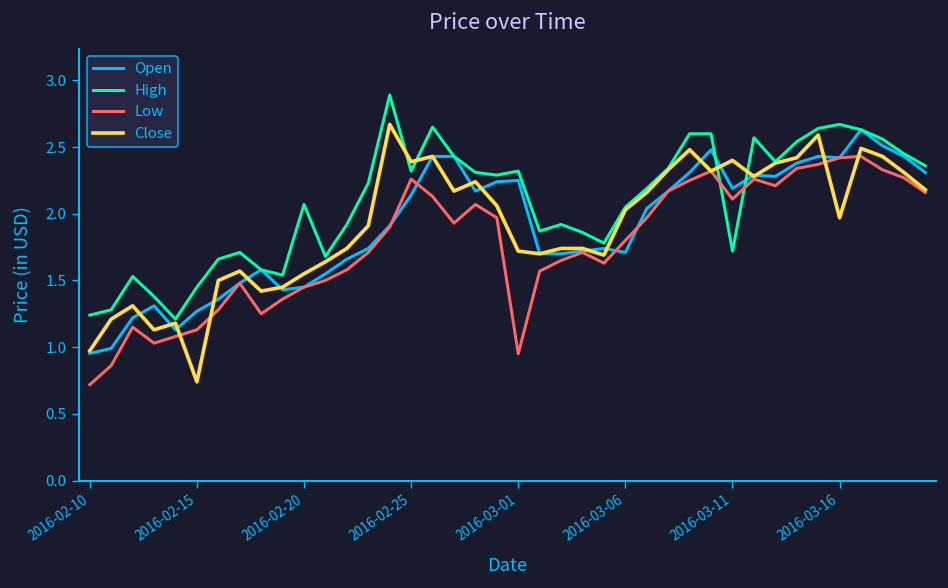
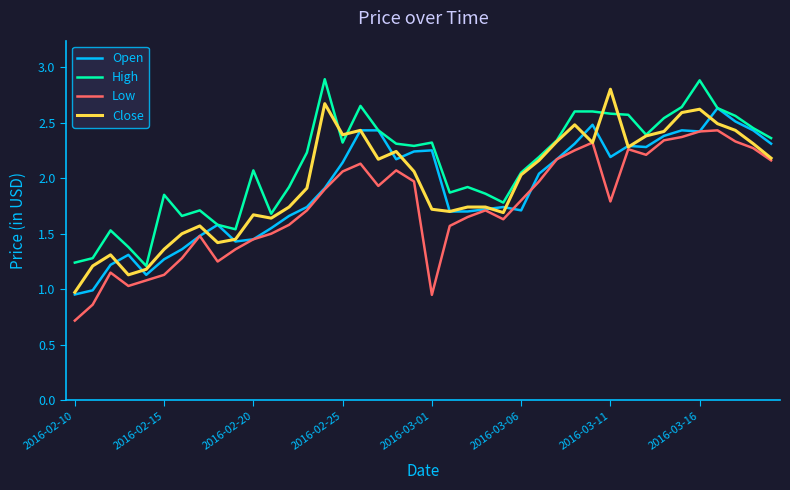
  {
    "Open": {
      "2016-02-15": 1.27,
      "2016-02-25": 2.14,
      "2016-03-01": 2.25,
      "2016-03-06": 1.71,
      "2016-03-11": 2.19
    },
    "High": {
      "2016-02-10": 1.24,
-     "2016-02-15": 1.45,
+     "2016-02-15": 1.85,
      "2016-02-20": 2.07,
      "2016-02-25": 2.32,
      "2016-03-01": 2.32,
-     "2016-03-11": 1.72,
-     "2016-03-16": 2.67
+     "2016-03-11": 2.58,
+     "2016-03-16": 2.88
    },
    "Low": {
      "2016-02-10": 0.72,
      "2016-02-15": 1.13,
-     "2016-02-25": 2.26,
+     "2016-02-25": 2.06,
      "2016-03-01": 0.95,
      "2016-03-06": 1.80,
-     "2016-03-11": 2.11
+     "2016-03-11": 1.79
    },
    "Close": {
-     "2016-02-15": 0.74,
-     "2016-02-20": 1.55,
+     "2016-02-15": 1.36,
+     "2016-02-20": 1.67,
      "2016-02-25": 2.39,
      "2016-03-01": 1.72,
-     "2016-03-11": 2.4,
-     "2016-03-16": 1.97
+     "2016-03-11": 2.8,
+     "2016-03-16": 2.62
    }
  }
